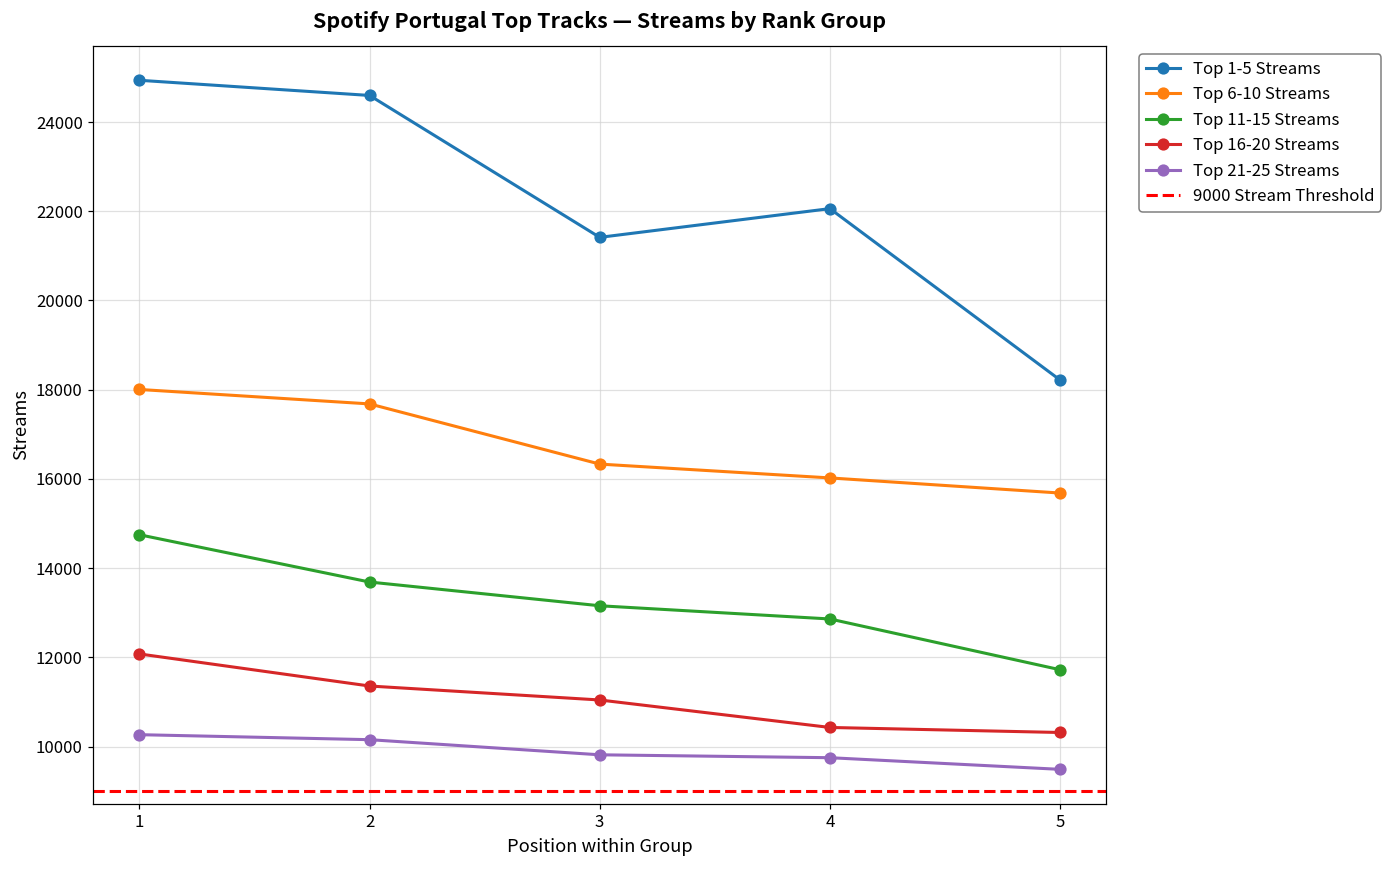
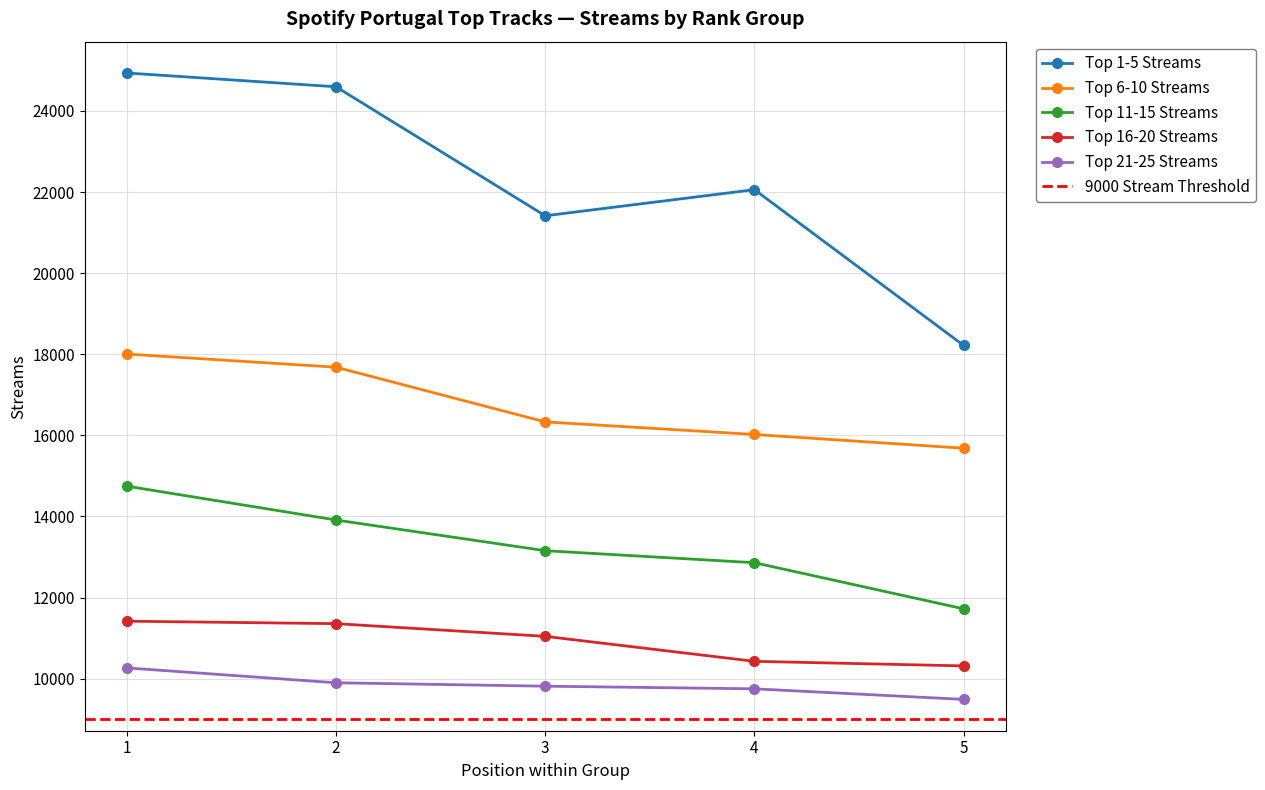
  {
    "Top 1-5 Streams": {
      "1": 24900,
      "2": 24600,
      "3": 21400,
      "4": 22100,
      "5": 18200
    },
    "Top 6-10 Streams": {
      "1": 18000,
      "2": 17700,
      "3": 16300,
      "4": 16000,
      "5": 15700
    },
    "Top 11-15 Streams": {
      "1": 14700,
-     "2": 13700,
+     "2": 13900,
      "3": 13200,
      "4": 12900,
      "5": 11700
    },
    "Top 16-20 Streams": {
-     "1": 12100,
+     "1": 11400,
      "2": 11400,
      "3": 11000,
      "4": 10400,
      "5": 10300
    },
    "Top 21-25 Streams": {
      "1": 10300,
-     "2": 10200,
+     "2": 9900,
      "3": 9800,
      "4": 9800,
      "5": 9500
    }
  }
